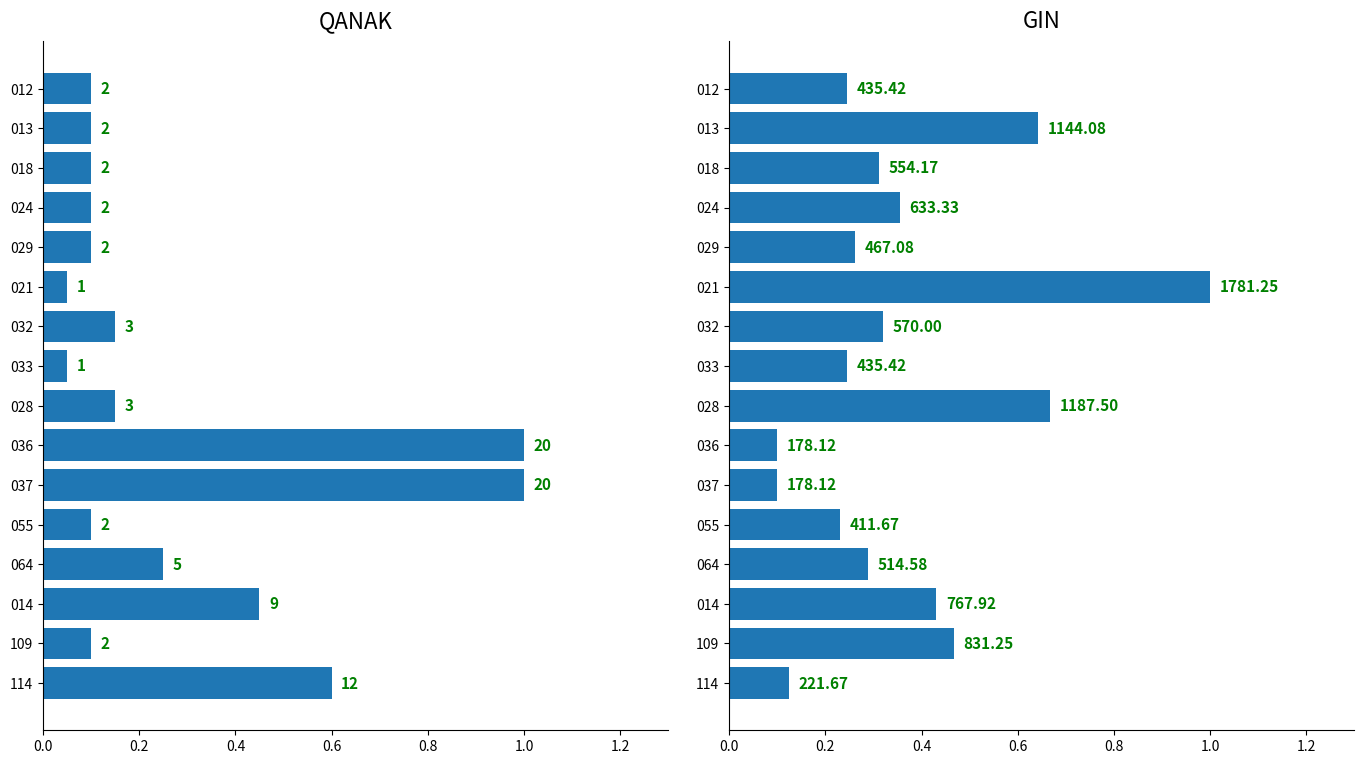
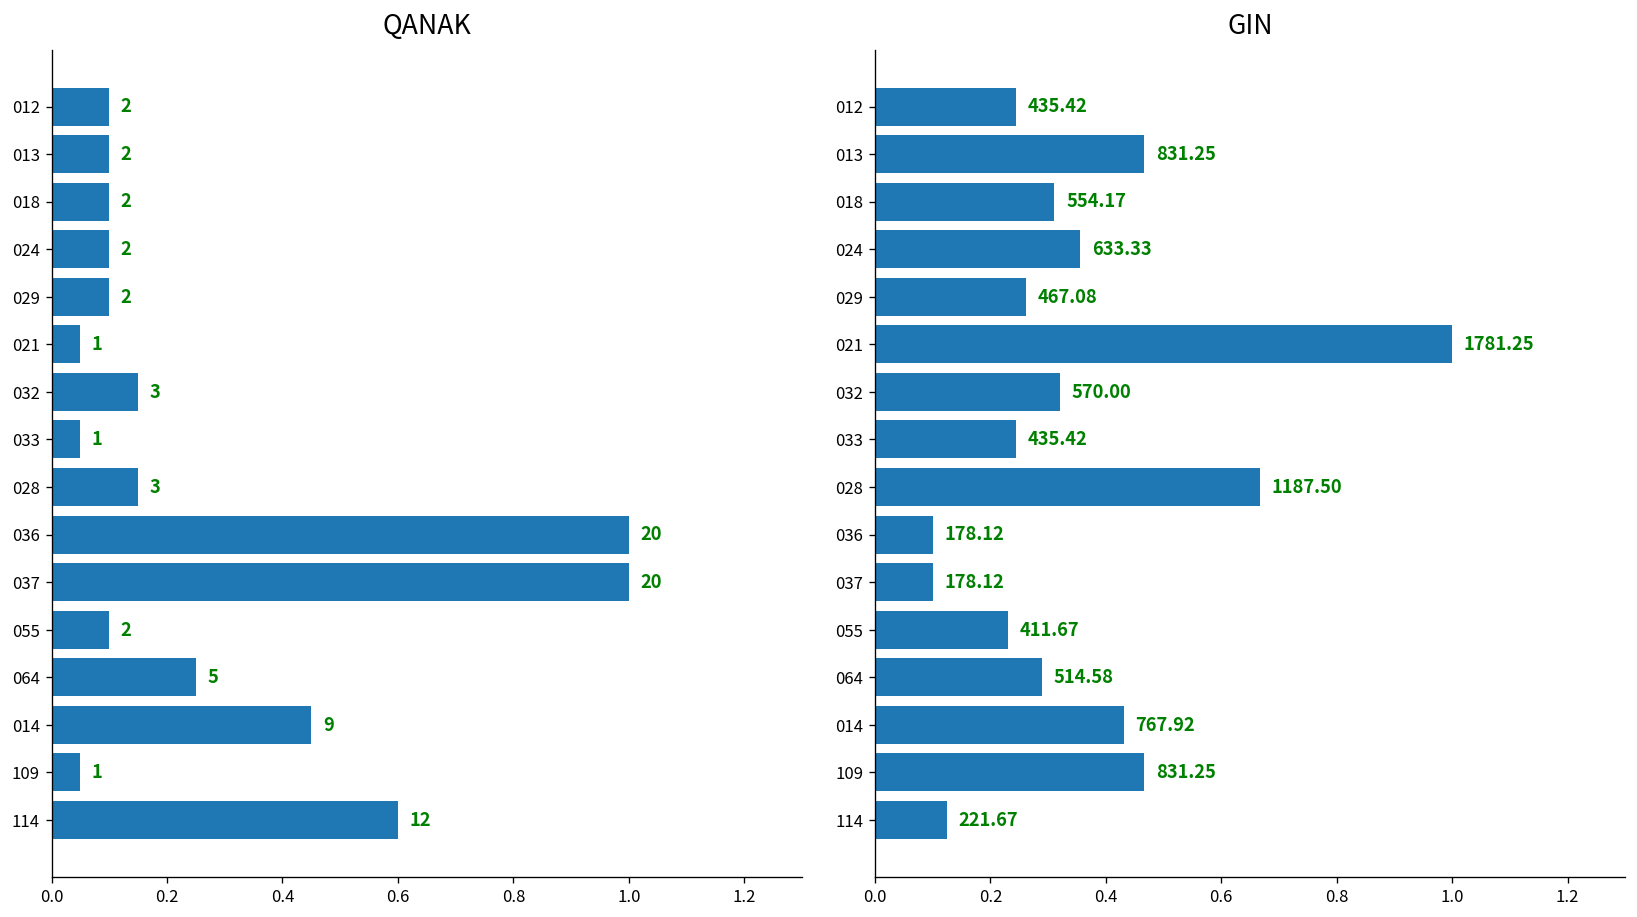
  {
    "QANAK": {
-     "109": 2
+     "109": 1
    },
    "GIN": {
-     "013": 1144.08
+     "013": 831.25
    }
  }
